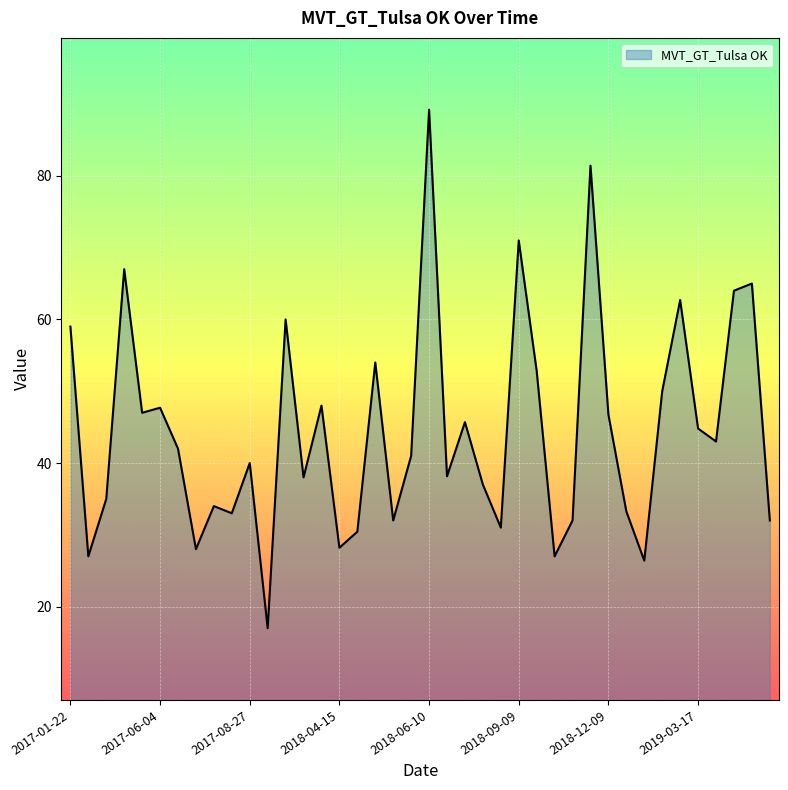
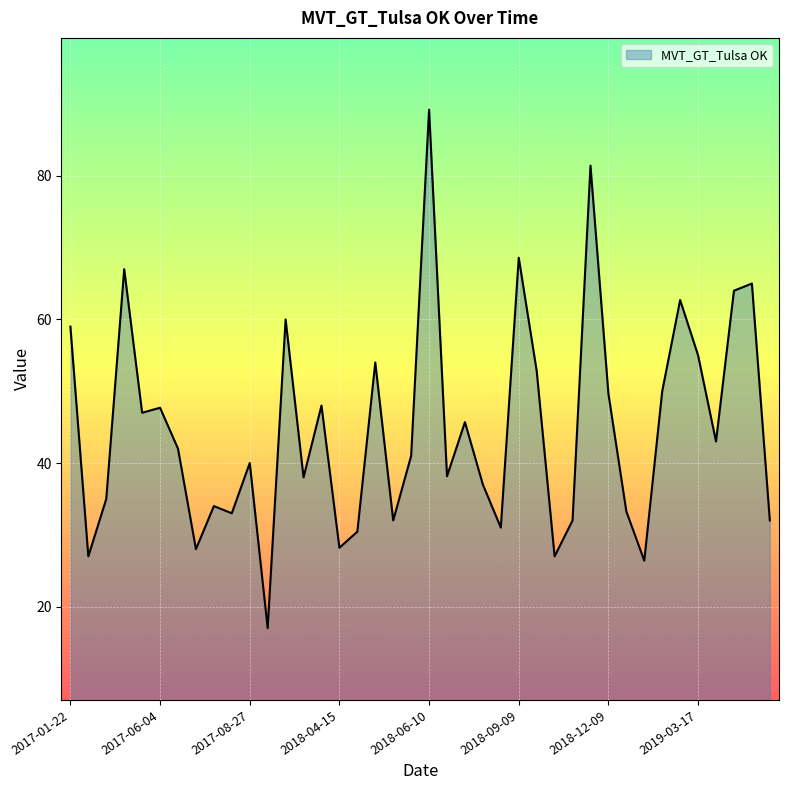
  {
    "2017-01-22": 59,
    "2017-06-04": 48,
    "2017-08-27": 40,
    "2018-04-15": 28,
    "2018-06-10": 89,
-   "2018-09-09": 71,
-   "2018-12-09": 47,
-   "2019-03-17": 45
+   "2018-09-09": 69,
+   "2018-12-09": 50,
+   "2019-03-17": 55
  }
